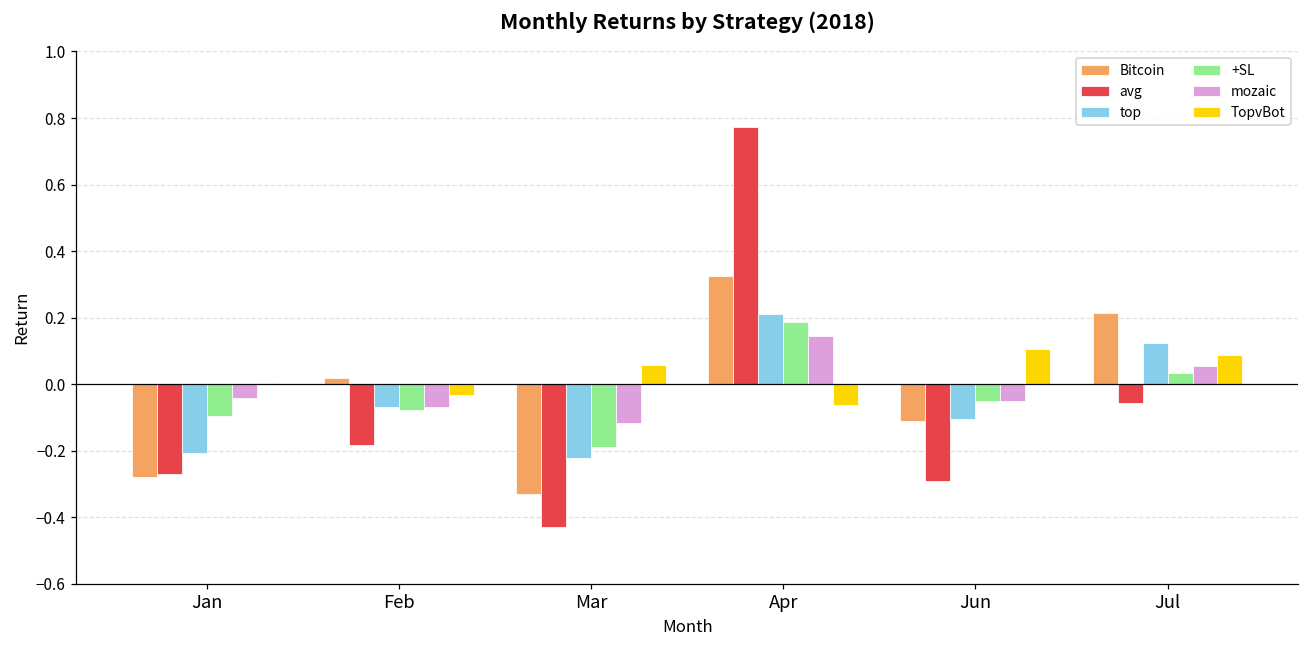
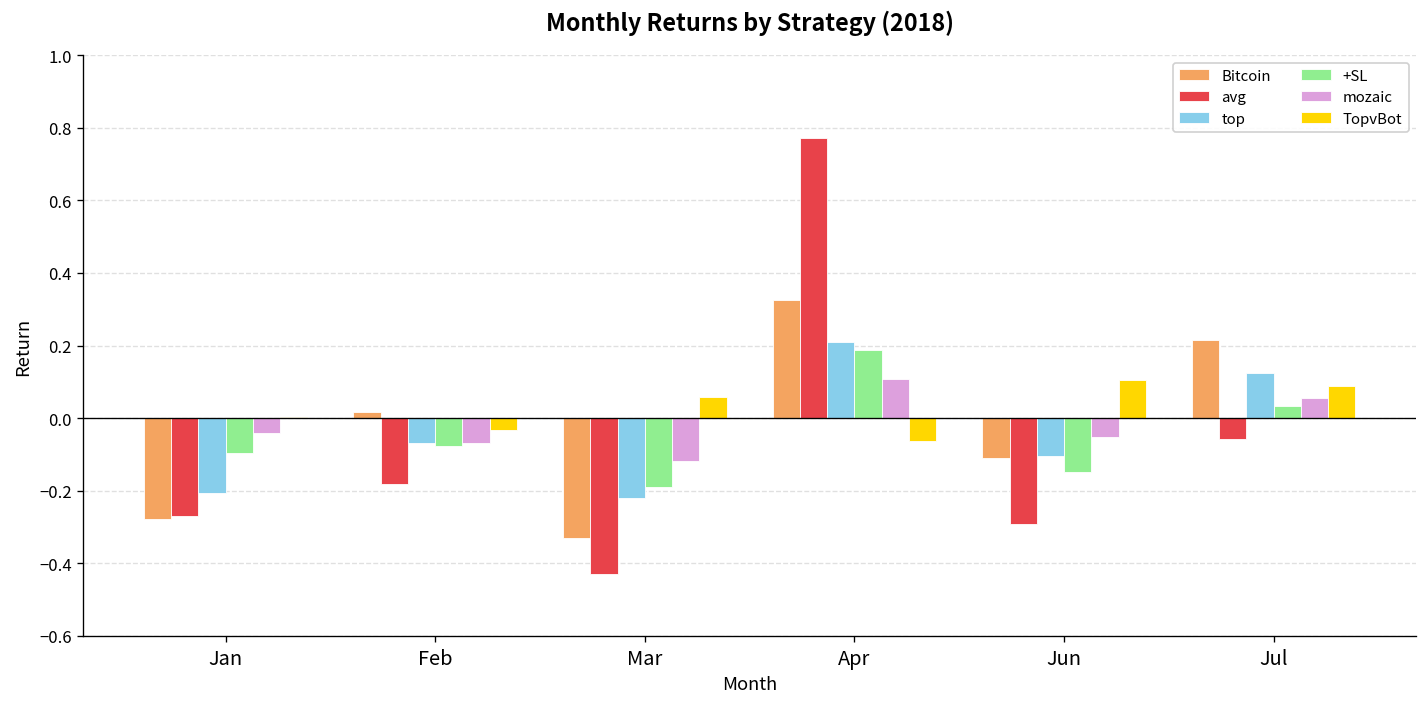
  {
    "Bitcoin": {
      "Jan": -0.28,
      "Feb": 0.02,
      "Mar": -0.33,
      "Apr": 0.33,
      "Jun": -0.11,
      "Jul": 0.21
    },
    "avg": {
      "Jan": -0.27,
      "Feb": -0.18,
      "Mar": -0.43,
      "Apr": 0.77,
      "Jun": -0.29,
      "Jul": -0.06
    },
    "top": {
      "Jan": -0.21,
      "Feb": -0.07,
      "Mar": -0.22,
      "Apr": 0.21,
      "Jun": -0.10,
      "Jul": 0.12
    },
    "+SL": {
      "Jan": -0.10,
      "Feb": -0.08,
      "Mar": -0.19,
      "Apr": 0.19,
-     "Jun": -0.05,
+     "Jun": -0.15,
      "Jul": 0.03
    },
    "mozaic": {
      "Jan": -0.04,
      "Feb": -0.07,
      "Mar": -0.12,
-     "Apr": 0.14,
+     "Apr": 0.11,
      "Jun": -0.05,
      "Jul": 0.06
    },
    "TopvBot": {
      "Feb": -0.03,
      "Mar": 0.06,
      "Apr": -0.06,
      "Jun": 0.11,
      "Jul": 0.09
    }
  }
